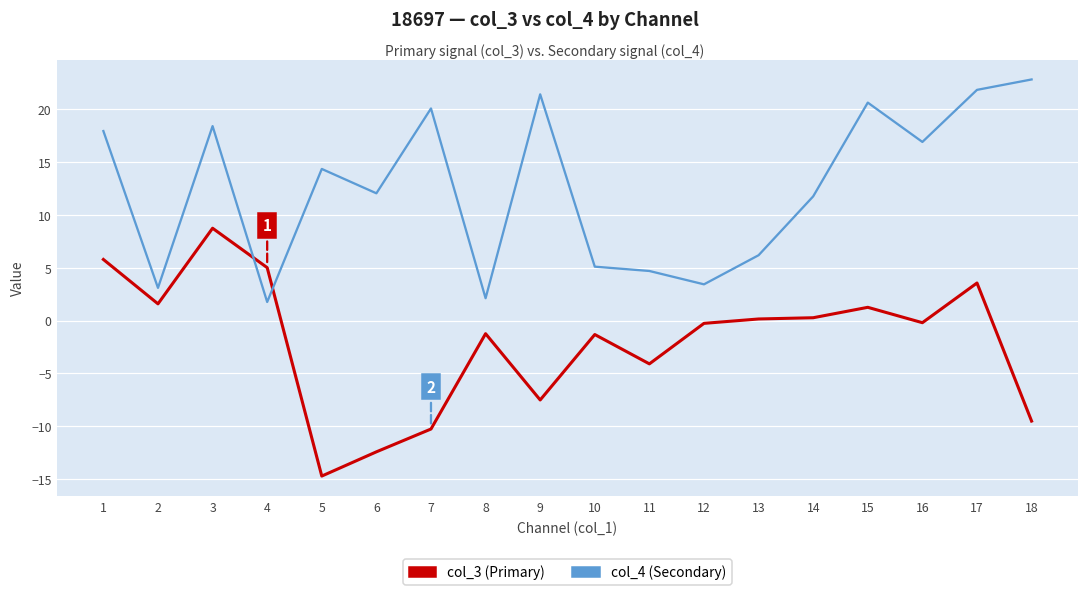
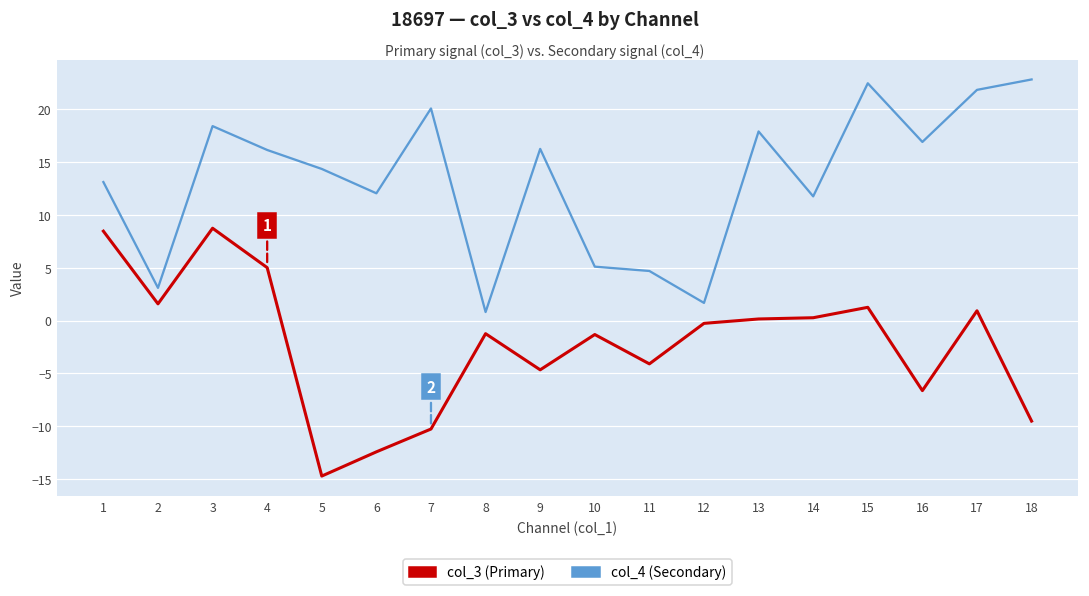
  {
    "col_3 (Primary)": {
-     "1": 6,
+     "1": 8,
      "2": 2,
      "3": 9,
      "5": -15,
      "6": -12,
      "8": -1,
-     "9": -8,
+     "9": -5,
      "10": -1,
      "11": -4,
      "12": 0,
      "13": 0,
      "14": 0,
      "15": 1,
-     "16": 0,
-     "17": 4,
+     "16": -7,
+     "17": 1,
      "18": -10
    },
    "col_4 (Secondary)": {
-     "1": 18,
+     "1": 13,
      "2": 3,
      "3": 18,
-     "4": 2,
+     "4": 16,
      "5": 14,
      "6": 12,
      "7": 20,
-     "8": 2,
-     "9": 21,
+     "8": 1,
+     "9": 16,
      "10": 5,
      "11": 5,
-     "12": 3,
-     "13": 6,
+     "12": 2,
+     "13": 18,
      "14": 12,
-     "15": 21,
+     "15": 22,
      "16": 17,
      "17": 22,
      "18": 23
    }
  }
